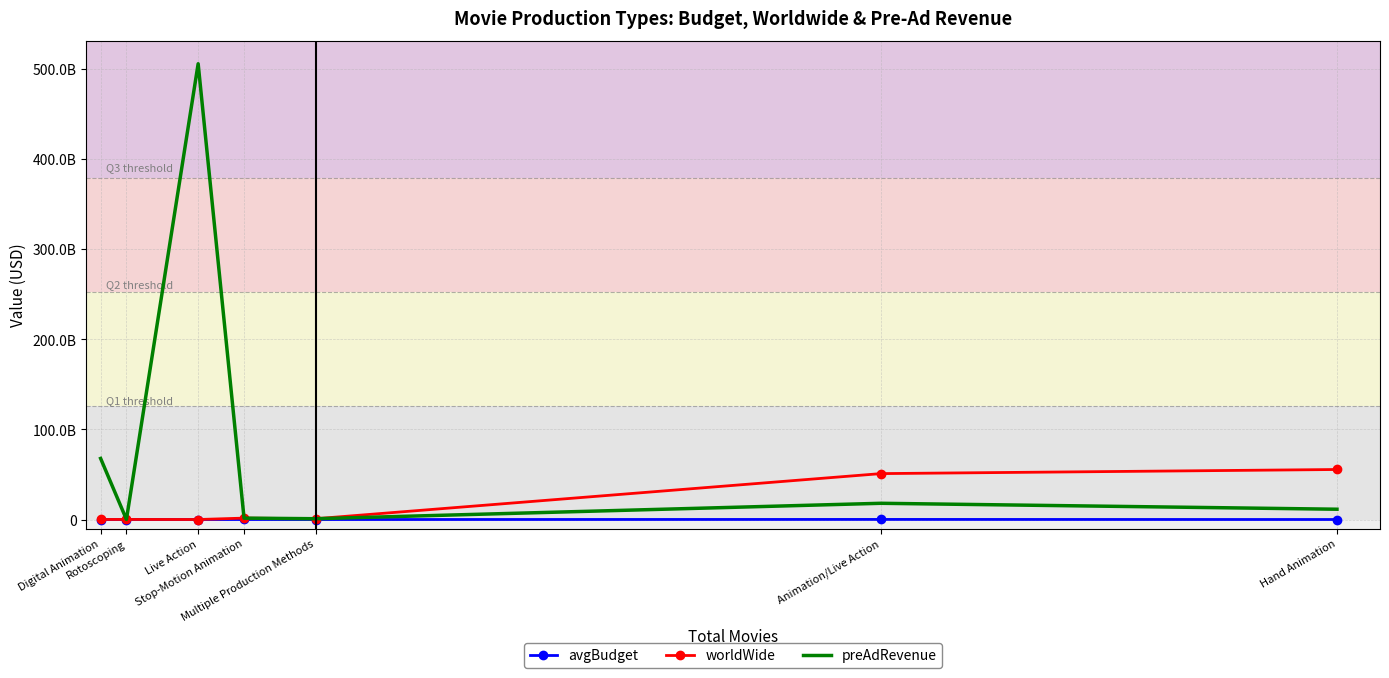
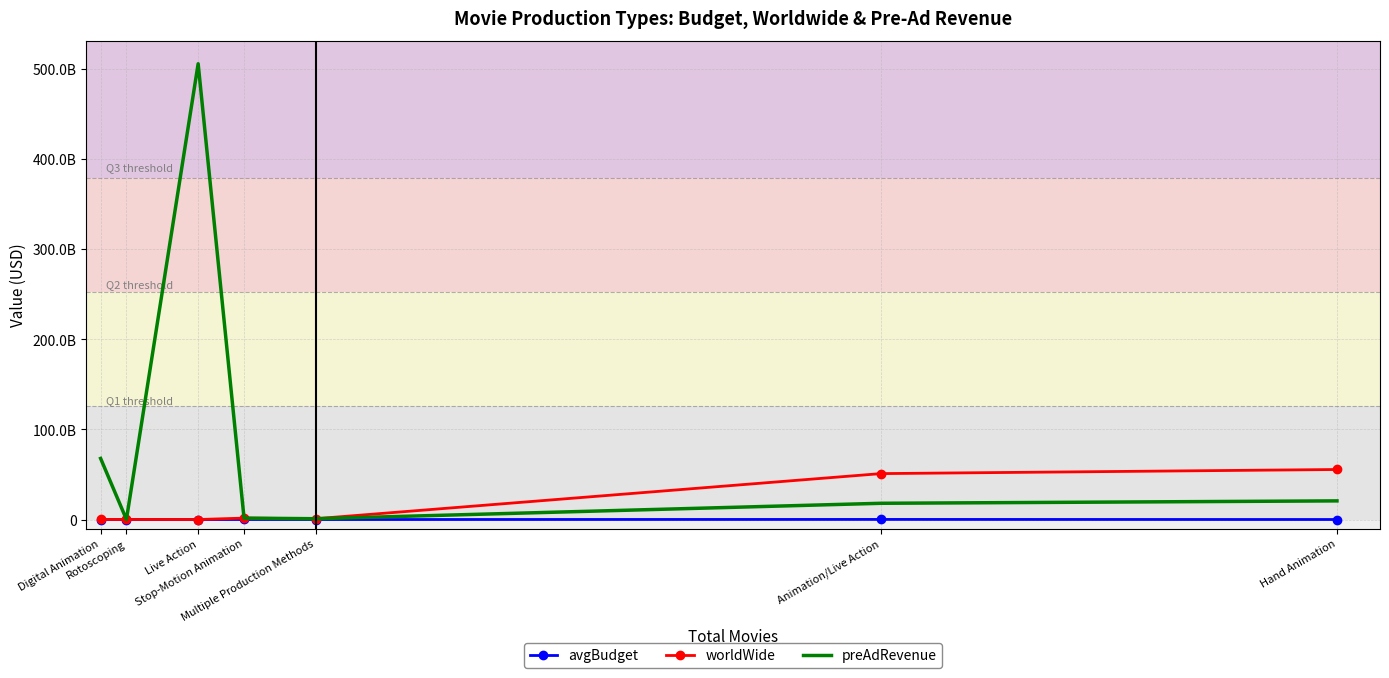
  {
    "avgBudget": {
      "Animation/Live Action": 0,
      "Hand Animation": 0
    },
    "worldWide": {
      "Animation/Live Action": 50000000000,
      "Hand Animation": 60000000000
    },
    "preAdRevenue": {
      "Digital Animation": 70000000000,
      "Live Action": 510000000000,
      "Animation/Live Action": 20000000000,
-     "Hand Animation": 10000000000
+     "Hand Animation": 20000000000
    }
  }
